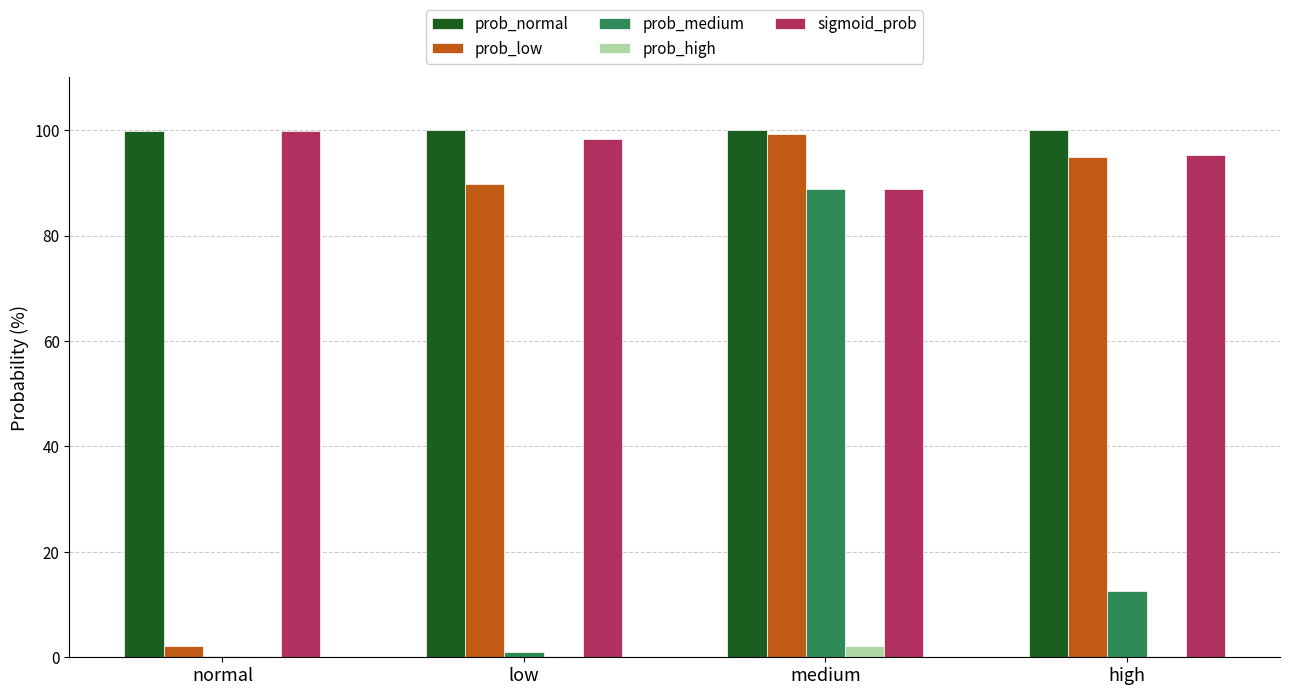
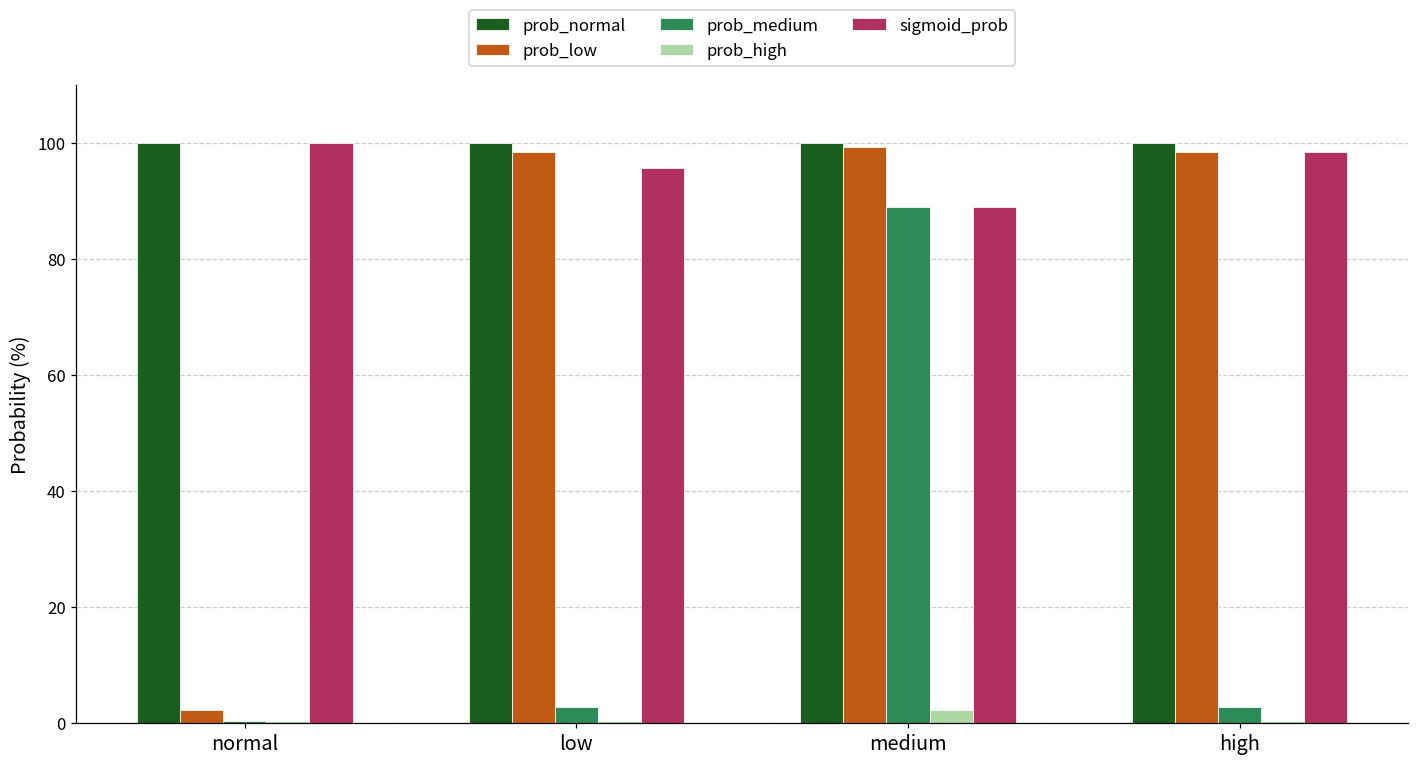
  {
    "prob_normal": {
      "normal": 100,
      "low": 100,
      "medium": 100,
      "high": 100
    },
    "prob_low": {
      "normal": 2,
-     "low": 90,
+     "low": 98,
      "medium": 99,
-     "high": 95
+     "high": 98
    },
    "prob_medium": {
-     "low": 1,
+     "low": 3,
      "medium": 89,
-     "high": 13
+     "high": 3
    },
    "prob_high": {
      "medium": 2
    },
    "sigmoid_prob": {
      "normal": 100,
-     "low": 98,
+     "low": 96,
      "medium": 89,
-     "high": 95
+     "high": 98
    }
  }
